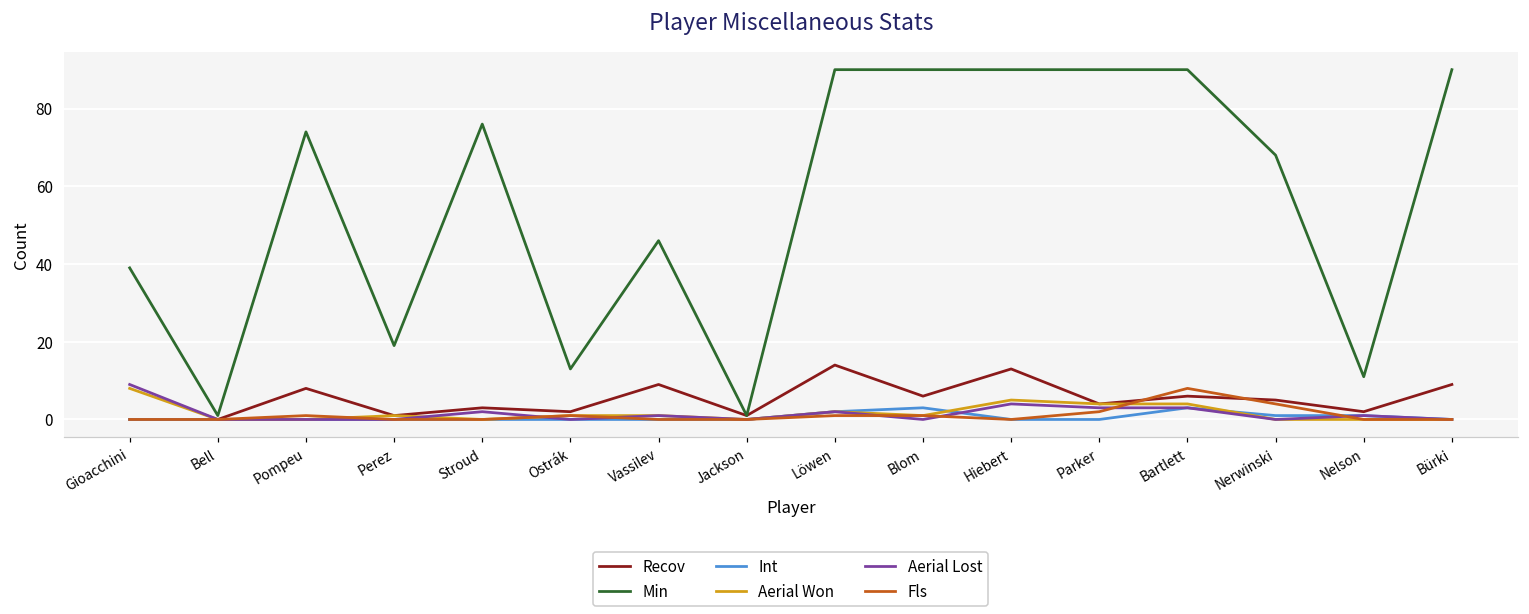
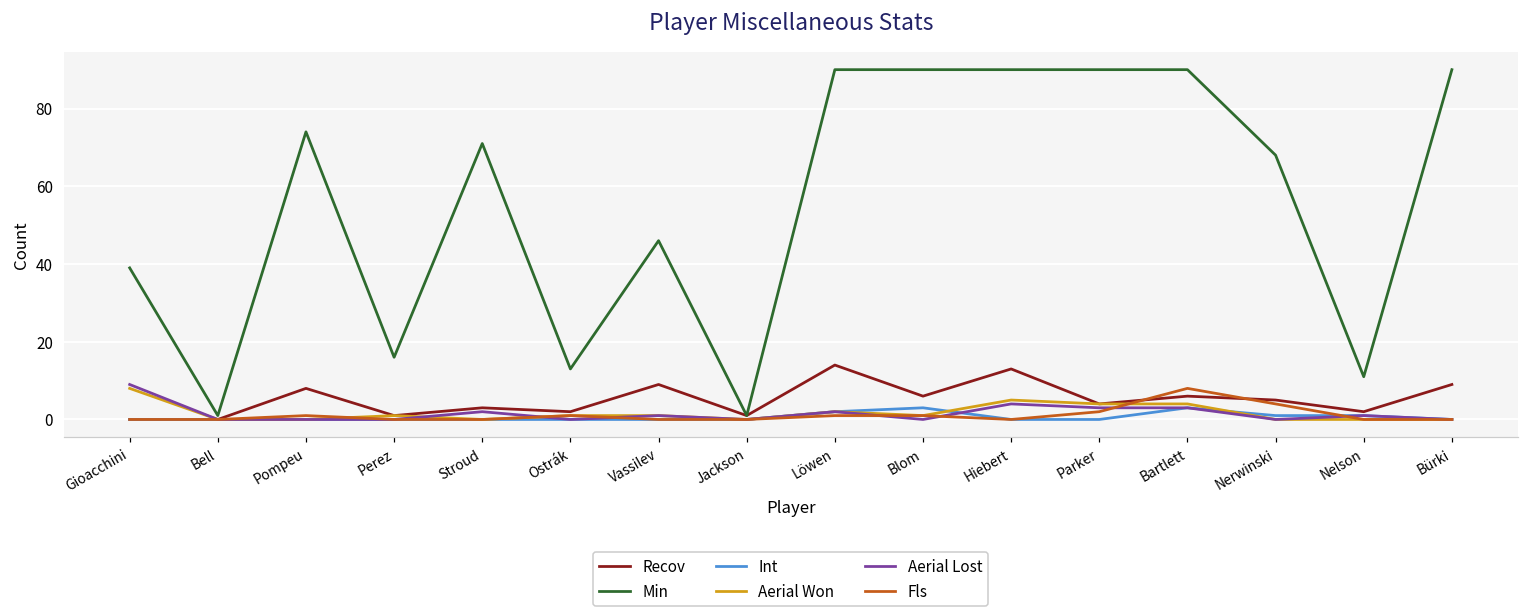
  {
    "Recov": {
      "Pompeu": 8,
      "Stroud": 3,
      "Ostrák": 2,
      "Vassilev": 9,
      "Löwen": 14,
      "Blom": 6,
      "Hiebert": 13,
      "Bartlett": 6,
      "Nerwinski": 5,
      "Nelson": 2,
      "Bürki": 9
    },
    "Min": {
      "Gioacchini": 39,
      "Bell": 1,
      "Pompeu": 74,
-     "Perez": 19,
-     "Stroud": 76,
+     "Perez": 16,
+     "Stroud": 71,
      "Ostrák": 13,
      "Vassilev": 46,
      "Löwen": 90,
      "Blom": 90,
      "Hiebert": 90,
      "Parker": 90,
      "Bartlett": 90,
      "Nerwinski": 68,
      "Nelson": 11,
      "Bürki": 90
    },
    "Int": {
      "Blom": 3,
      "Parker": 0,
      "Nerwinski": 1
    },
    "Aerial Won": {
      "Gioacchini": 8,
      "Hiebert": 5,
      "Bartlett": 4
    },
    "Aerial Lost": {
      "Gioacchini": 9,
      "Stroud": 2,
      "Blom": 0,
      "Hiebert": 4,
      "Parker": 3
    },
    "Fls": {
      "Pompeu": 1,
      "Löwen": 1,
      "Parker": 2,
      "Bartlett": 8,
      "Nerwinski": 4
    }
  }
